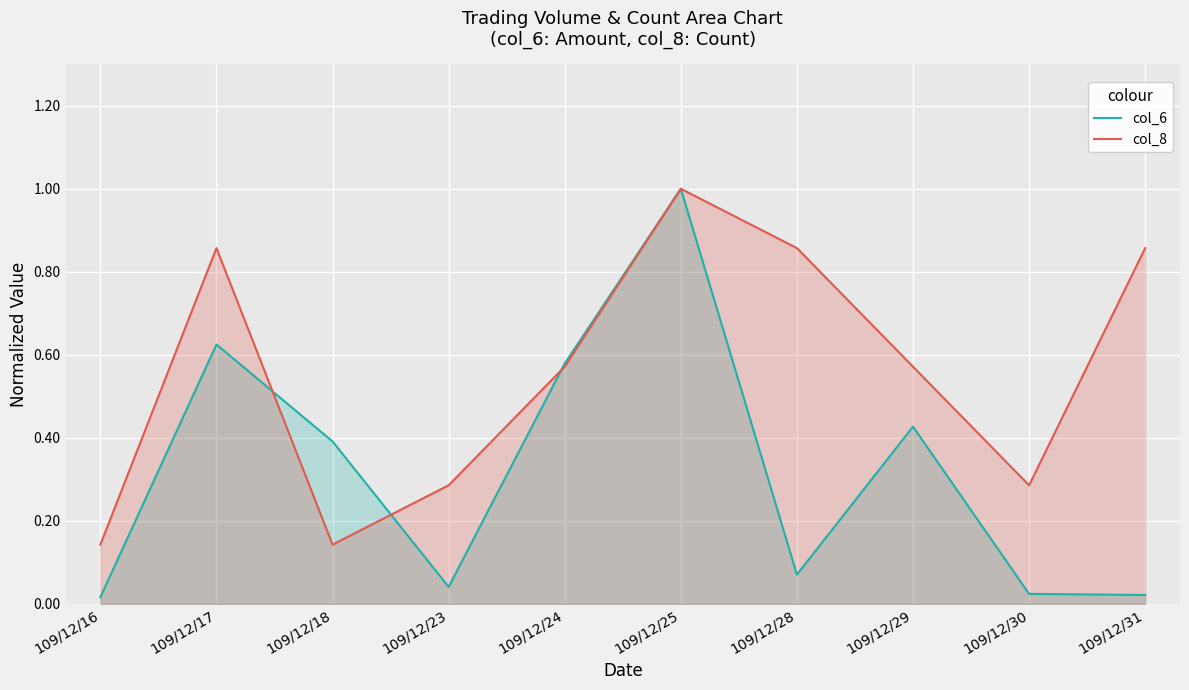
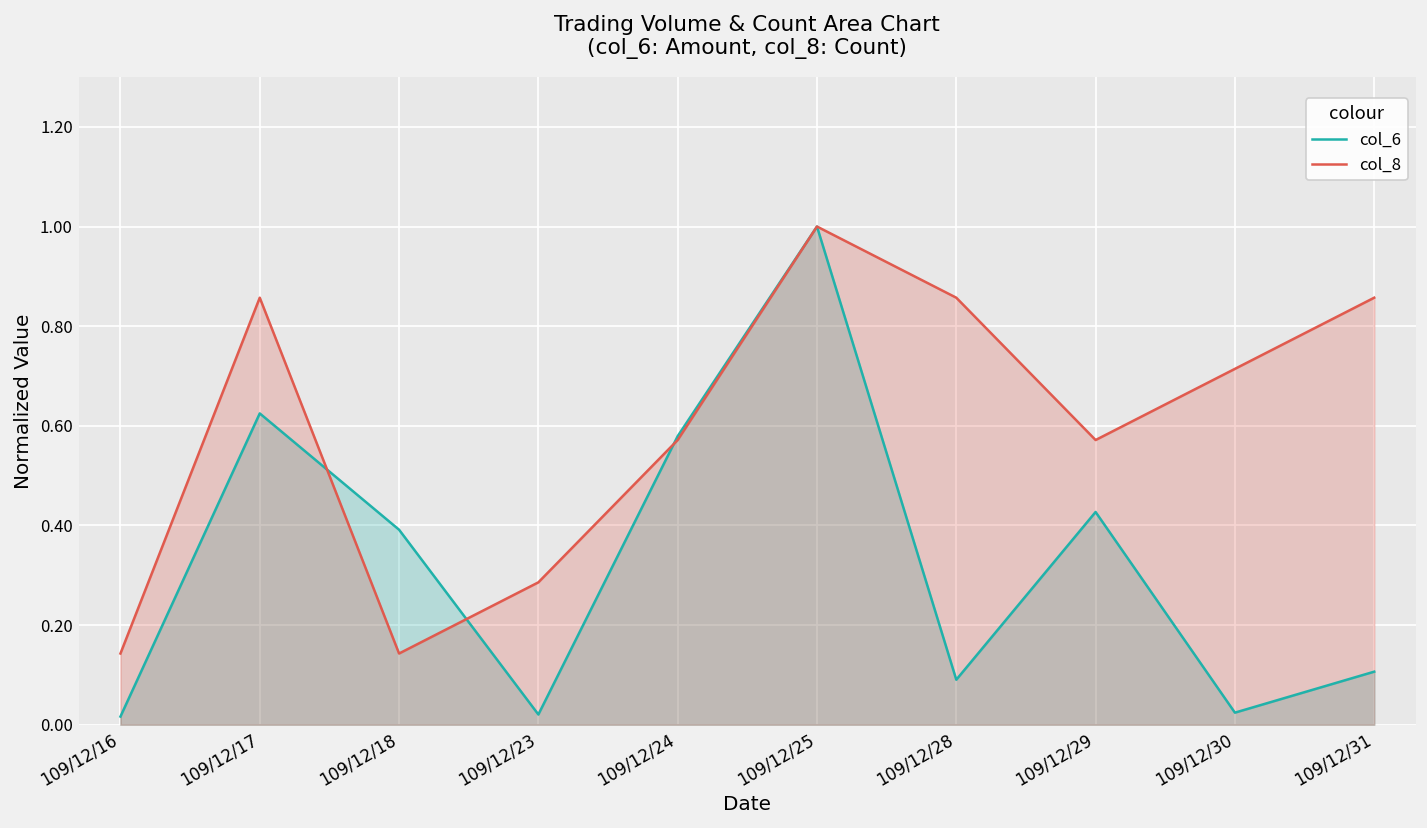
  {
    "col_6": {
      "109/12/16": 0.02,
      "109/12/17": 0.62,
      "109/12/18": 0.39,
-     "109/12/23": 0.04,
+     "109/12/23": 0.02,
      "109/12/24": 0.58,
-     "109/12/28": 0.07,
+     "109/12/28": 0.09,
      "109/12/29": 0.43,
      "109/12/30": 0.02,
-     "109/12/31": 0.02
+     "109/12/31": 0.11
    },
    "col_8": {
      "109/12/16": 0.14,
      "109/12/17": 0.86,
      "109/12/18": 0.14,
      "109/12/23": 0.29,
      "109/12/24": 0.57,
      "109/12/28": 0.86,
      "109/12/29": 0.57,
-     "109/12/30": 0.29,
+     "109/12/30": 0.71,
      "109/12/31": 0.86
    }
  }
